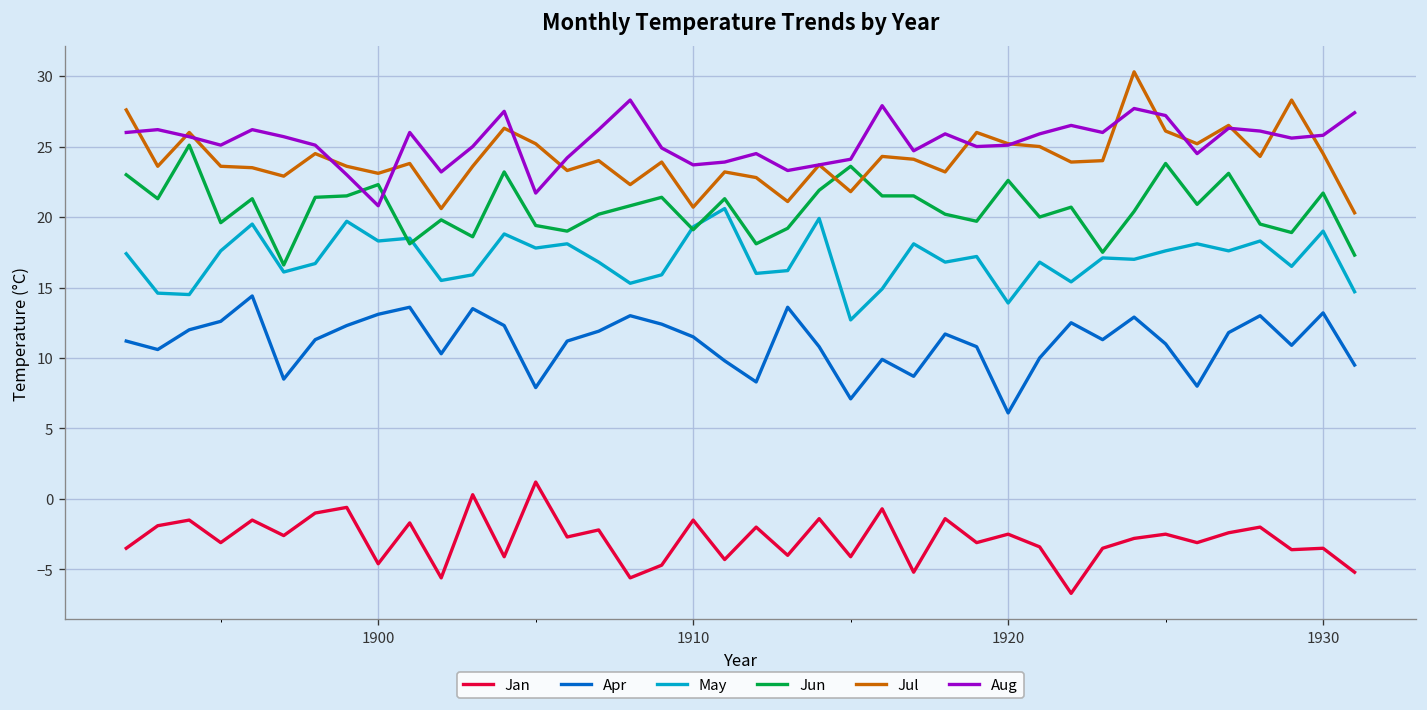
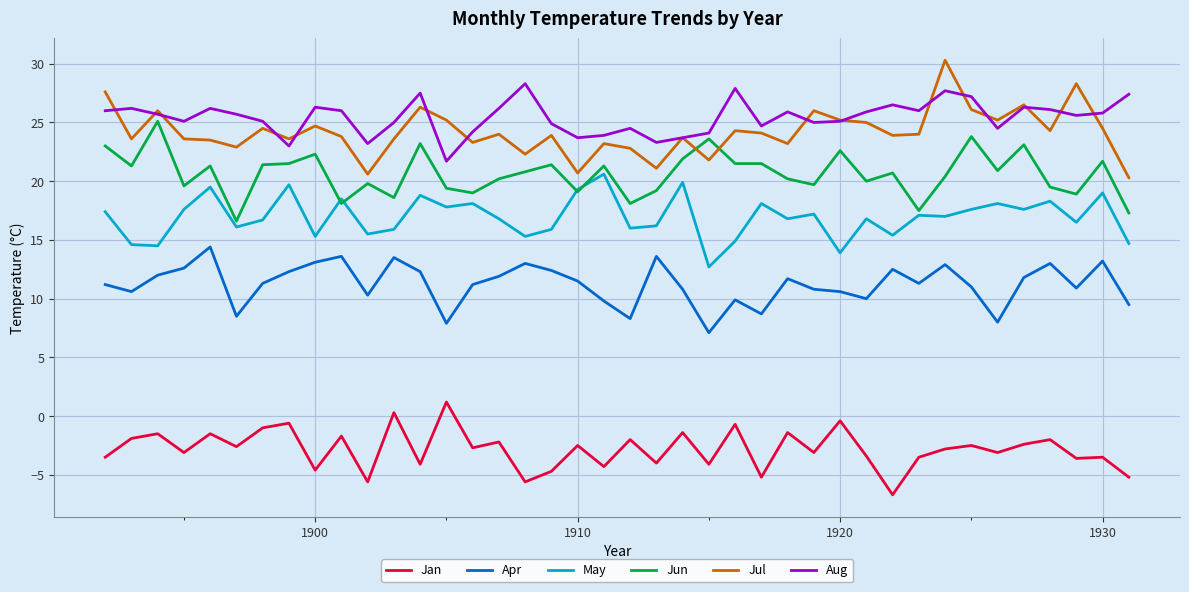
  {
    "Jan": {
      "1900": -4.6,
-     "1910": -1.5,
-     "1920": -2.5,
+     "1910": -2.5,
+     "1920": -0.4,
      "1930": -3.5
    },
    "Apr": {
      "1900": 13.1,
      "1910": 11.5,
-     "1920": 6.1,
+     "1920": 10.6,
      "1930": 13.2
    },
    "May": {
-     "1900": 18.3,
+     "1900": 15.3,
      "1920": 13.9,
      "1930": 19.0
    },
    "Jun": {
      "1900": 22.3,
      "1920": 22.6,
      "1930": 21.7
    },
    "Jul": {
-     "1900": 23.1,
+     "1900": 24.7,
      "1910": 20.7,
      "1930": 24.5
    },
    "Aug": {
-     "1900": 20.8,
+     "1900": 26.3,
      "1910": 23.7,
      "1930": 25.8
    }
  }
